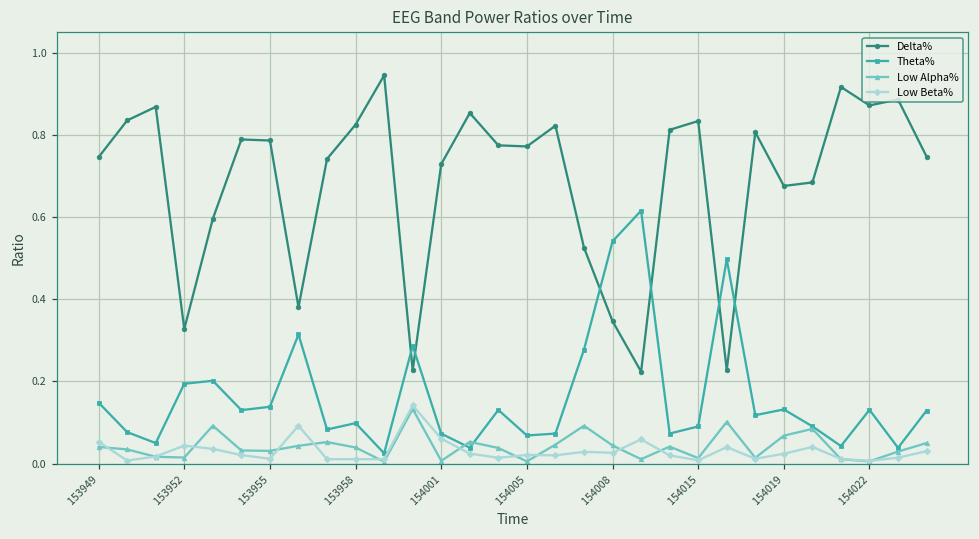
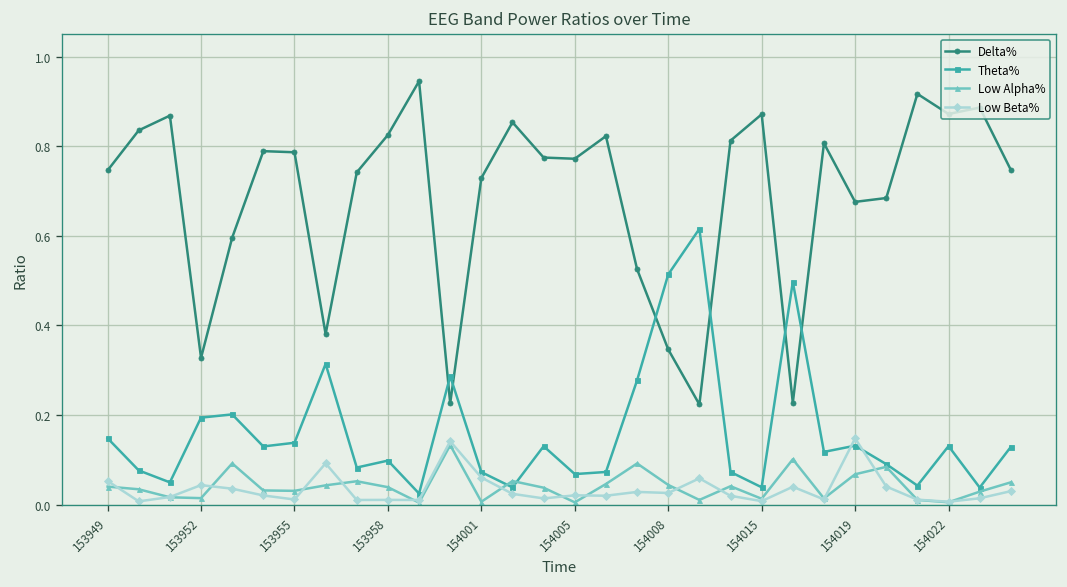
  {
    "Delta%": {
      "153949": 0.75,
      "153952": 0.33,
      "153955": 0.79,
      "153958": 0.83,
      "154001": 0.73,
      "154005": 0.77,
      "154008": 0.35,
-     "154015": 0.83,
+     "154015": 0.87,
      "154019": 0.68
    },
    "Theta%": {
      "153949": 0.15,
      "153952": 0.19,
      "153955": 0.14,
      "153958": 0.10,
      "154001": 0.07,
      "154005": 0.07,
-     "154008": 0.54,
-     "154015": 0.09,
+     "154008": 0.51,
+     "154015": 0.04,
      "154019": 0.13,
      "154022": 0.13
    },
    "Low Alpha%": {
      "153949": 0.04,
      "153952": 0.01,
      "153955": 0.03,
      "153958": 0.04,
      "154001": 0.01,
      "154005": 0.01,
      "154008": 0.04,
      "154019": 0.07
    },
    "Low Beta%": {
      "153949": 0.05,
      "153952": 0.04,
      "153955": 0.01,
      "153958": 0.01,
      "154001": 0.06,
      "154005": 0.02,
      "154008": 0.03,
-     "154019": 0.02
+     "154019": 0.15
    }
  }
